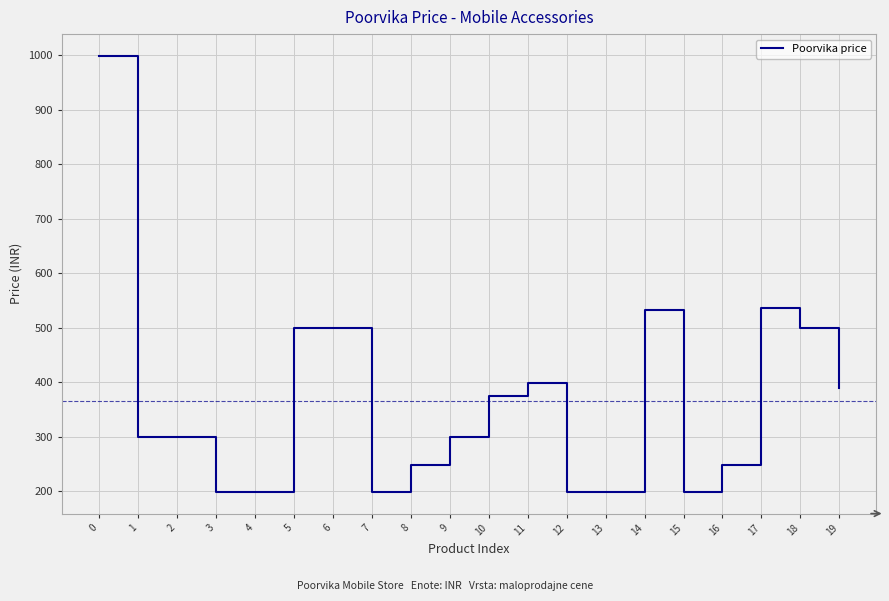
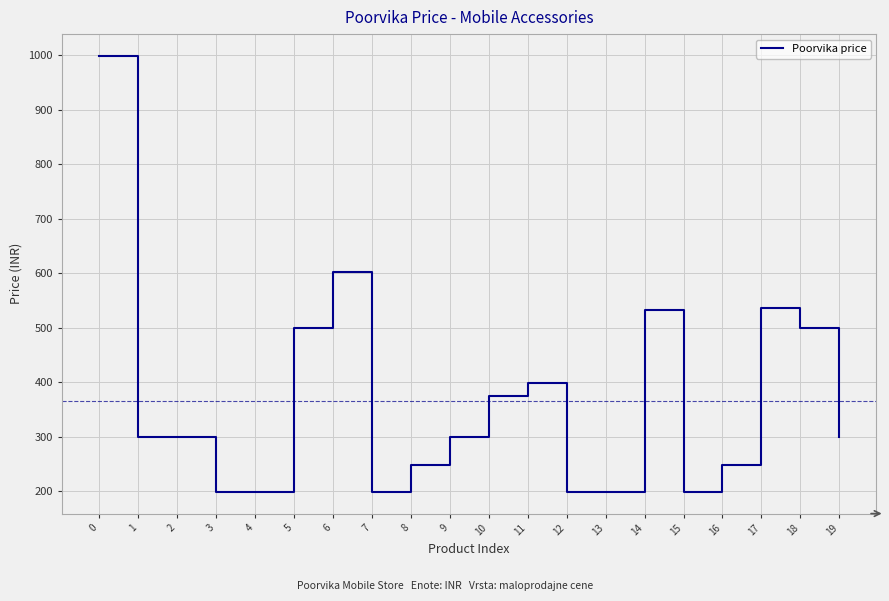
  {
    "0": 1000,
    "1": 300,
    "2": 300,
    "3": 200,
    "4": 200,
    "5": 500,
-   "6": 500,
+   "6": 600,
    "7": 200,
    "8": 250,
    "9": 300,
    "10": 370,
    "11": 400,
    "12": 200,
    "13": 200,
    "14": 530,
    "15": 200,
    "16": 250,
    "17": 540,
    "18": 500,
-   "19": 390
+   "19": 300
  }
